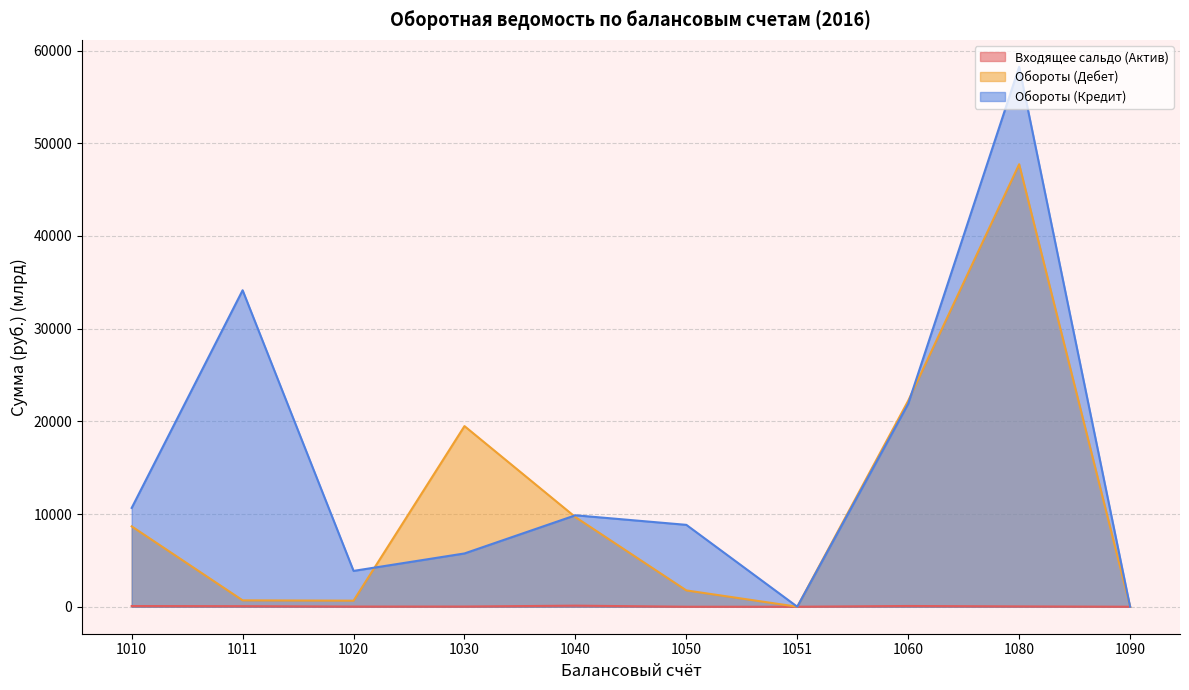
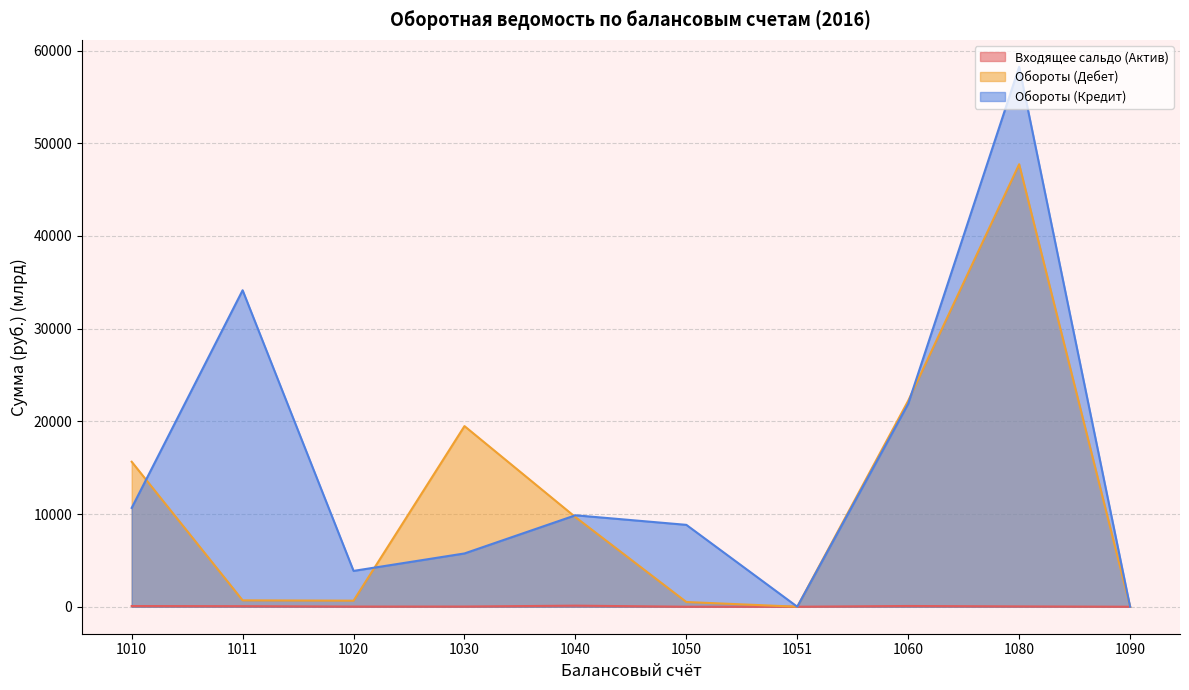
  {
    "Входящее сальдо (Актив)": {
      "1010": 0,
      "1011": 0,
      "1020": 0,
      "1030": 0,
      "1040": 0,
      "1050": 0,
      "1060": 0,
      "1080": 0
    },
    "Обороты (Дебет)": {
-     "1010": 9000,
+     "1010": 16000,
      "1011": 1000,
      "1020": 1000,
      "1030": 19000,
-     "1050": 2000,
+     "1050": 1000,
      "1060": 22000,
      "1080": 48000
    },
    "Обороты (Кредит)": {
      "1010": 11000,
      "1011": 34000,
      "1020": 4000,
      "1030": 6000,
      "1050": 9000,
      "1060": 22000
    }
  }
